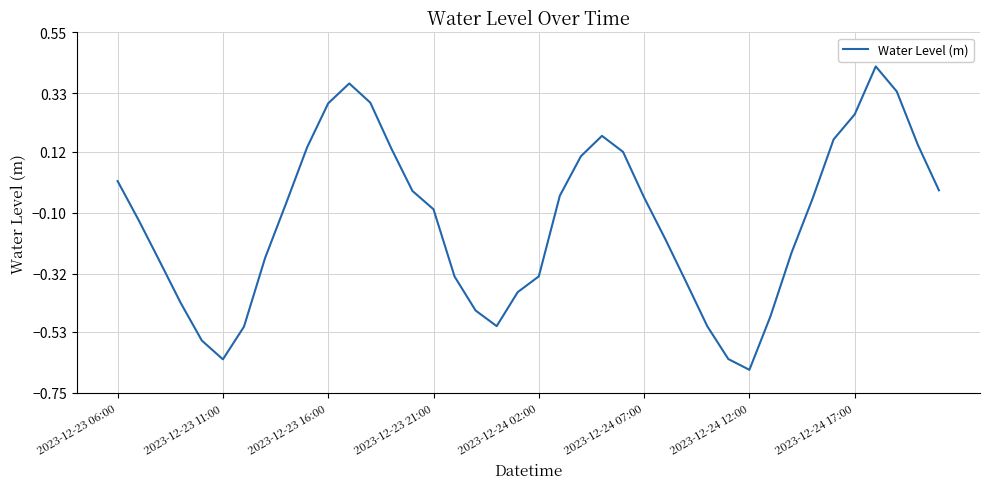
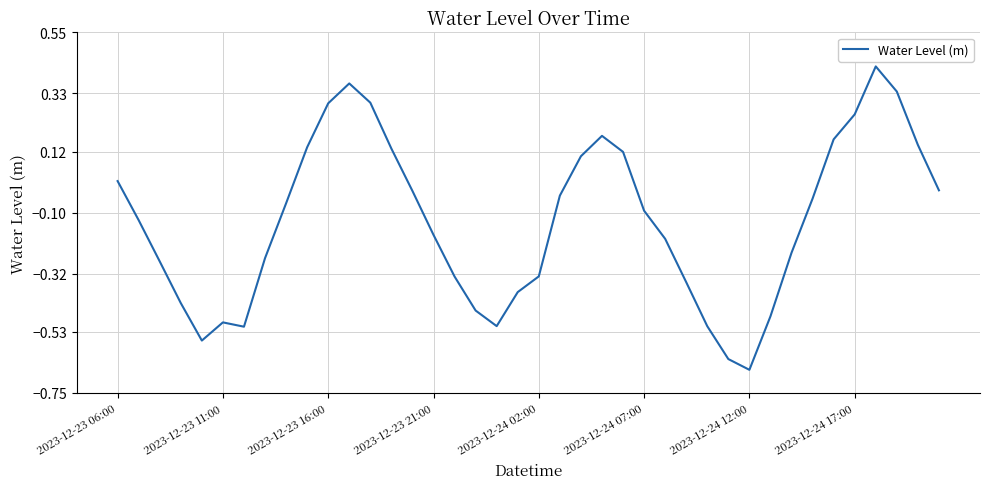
  {
    "2023-12-23 06:00": 0.01,
-   "2023-12-23 11:00": -0.63,
+   "2023-12-23 11:00": -0.50,
    "2023-12-23 16:00": 0.29,
-   "2023-12-23 21:00": -0.09,
+   "2023-12-23 21:00": -0.18,
    "2023-12-24 02:00": -0.33,
-   "2023-12-24 07:00": -0.05,
+   "2023-12-24 07:00": -0.09,
    "2023-12-24 12:00": -0.67,
    "2023-12-24 17:00": 0.25
  }
